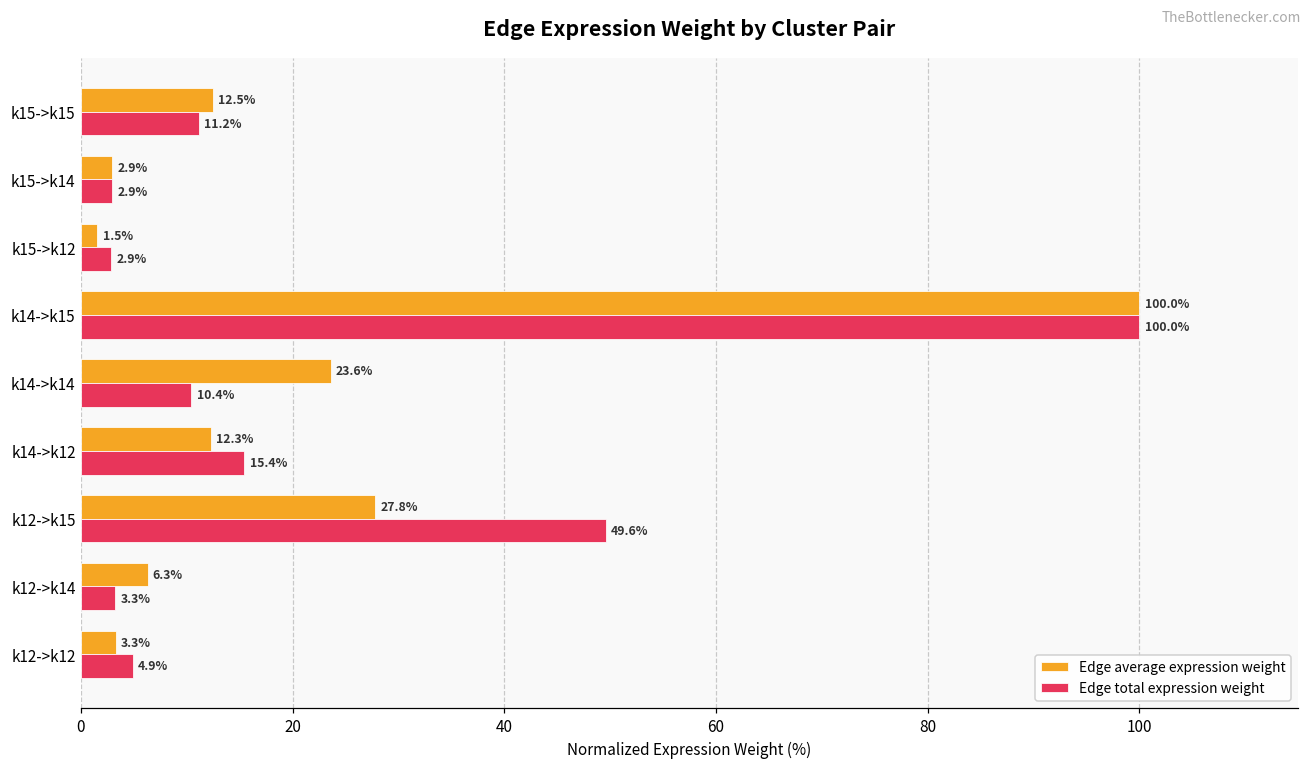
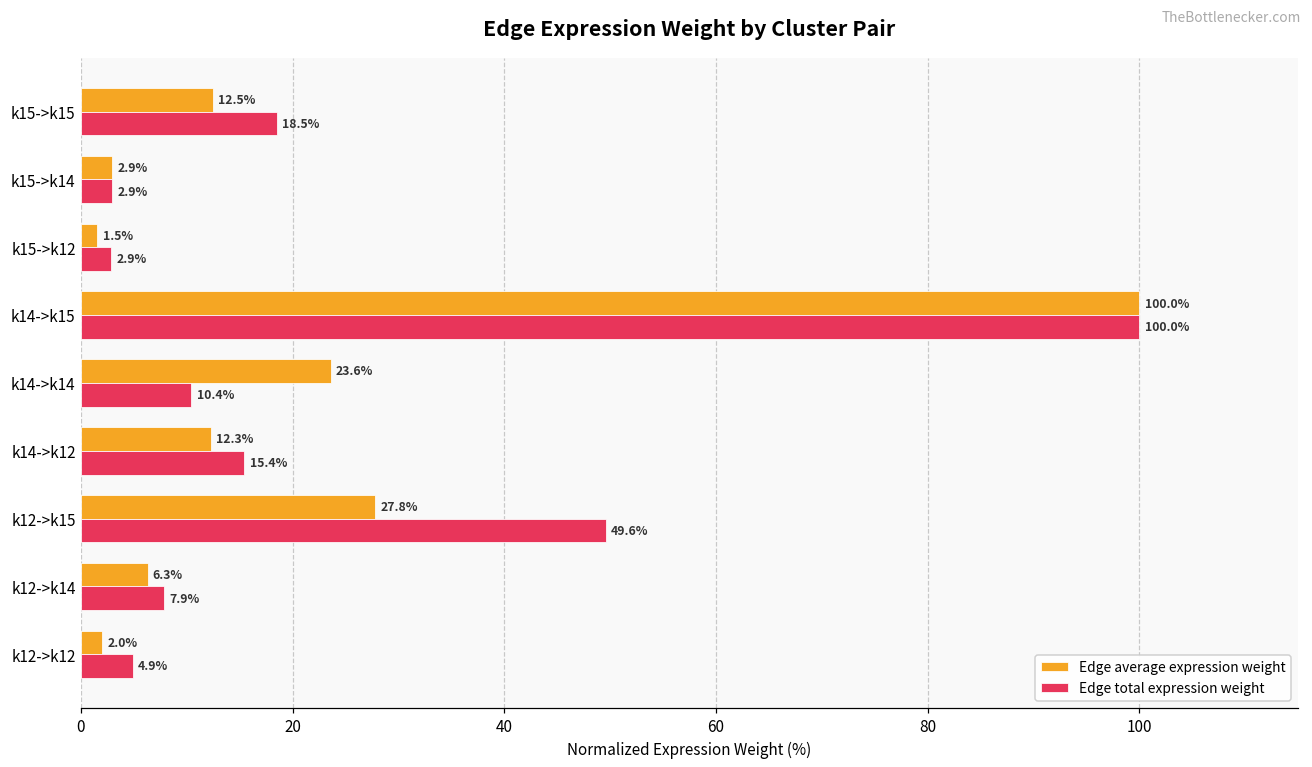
  {
    "Edge average expression weight": {
      "k15->k15": "12.5%",
      "k15->k14": "2.9%",
      "k15->k12": "1.5%",
      "k14->k15": "100.0%",
      "k14->k14": "23.6%",
      "k14->k12": "12.3%",
      "k12->k15": "27.8%",
      "k12->k14": "6.3%",
-     "k12->k12": "3.3%"
+     "k12->k12": "2.0%"
    },
    "Edge total expression weight": {
-     "k15->k15": "11.2%",
+     "k15->k15": "18.5%",
      "k15->k14": "2.9%",
      "k15->k12": "2.9%",
      "k14->k15": "100.0%",
      "k14->k14": "10.4%",
      "k14->k12": "15.4%",
      "k12->k15": "49.6%",
-     "k12->k14": "3.3%",
+     "k12->k14": "7.9%",
      "k12->k12": "4.9%"
    }
  }
